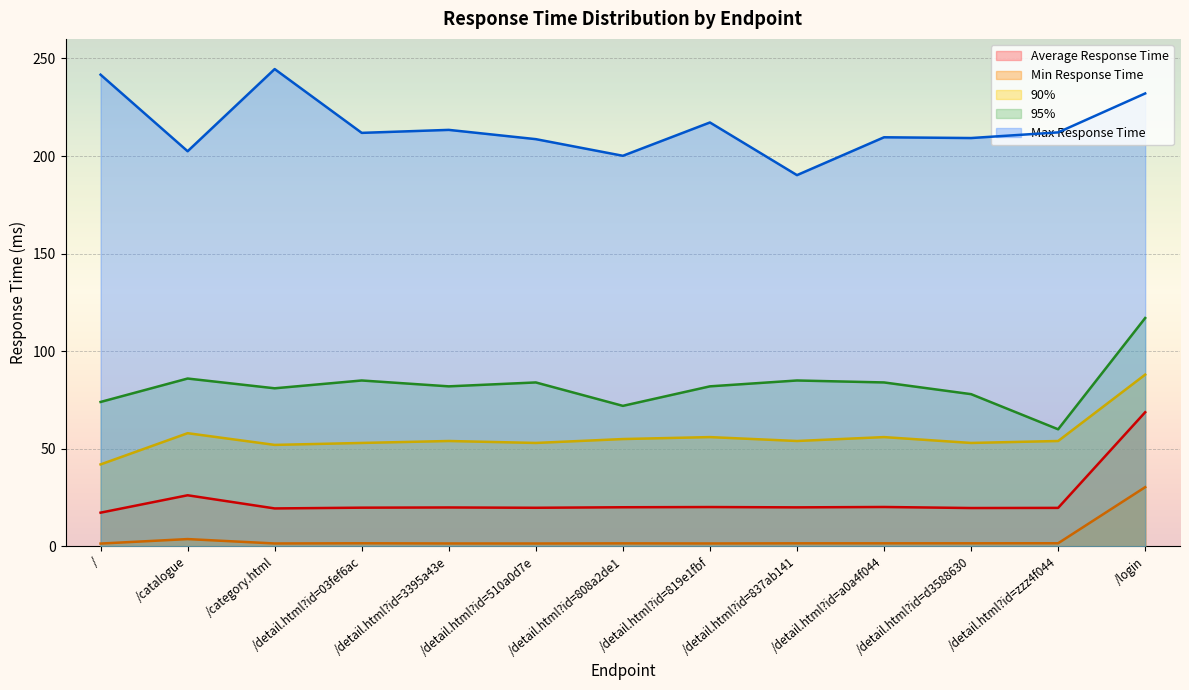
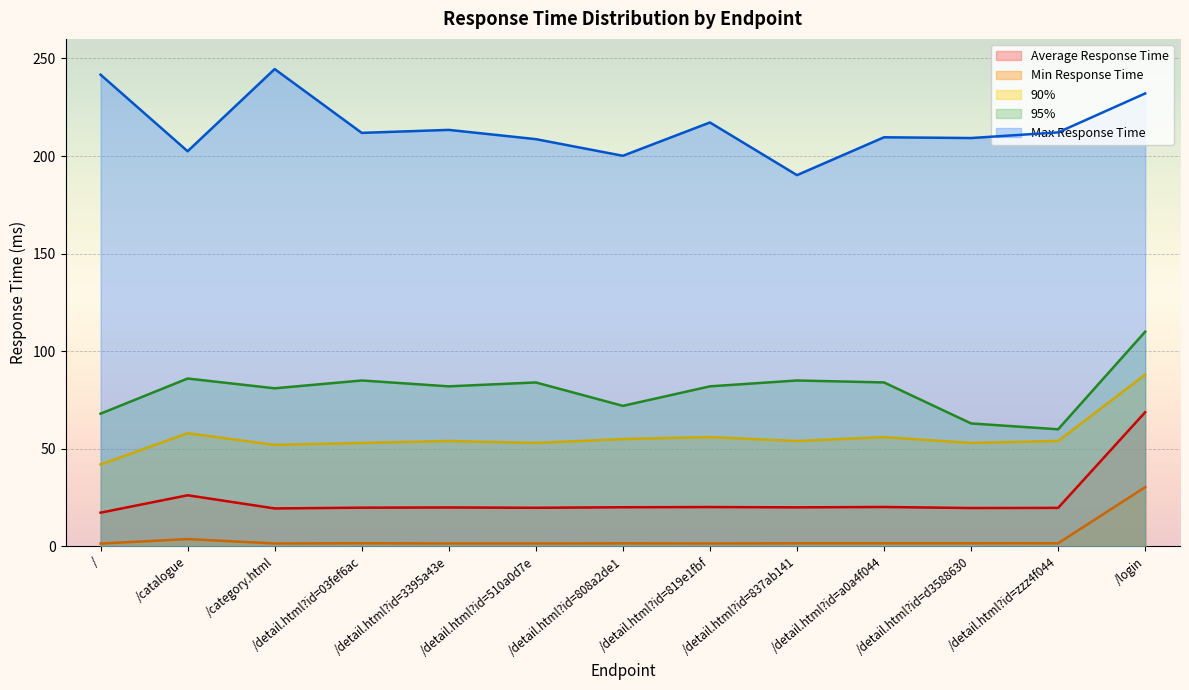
  {
    "95%": {
-     "/": 74,
+     "/": 68,
      "/catalogue": 86,
      "/category.html": 81,
      "/detail.html?id=03fef6ac": 85,
      "/detail.html?id=3395a43e": 82,
      "/detail.html?id=510a0d7e": 84,
      "/detail.html?id=808a2de1": 72,
      "/detail.html?id=819e1fbf": 82,
      "/detail.html?id=837ab141": 85,
      "/detail.html?id=a0a4f044": 84,
-     "/detail.html?id=d3588630": 78,
+     "/detail.html?id=d3588630": 63,
      "/detail.html?id=zzz4f044": 60,
-     "/login": 117
+     "/login": 110
    },
    "Max Response Time": {
      "/": 242,
      "/catalogue": 202,
      "/category.html": 245,
      "/detail.html?id=03fef6ac": 212,
      "/detail.html?id=3395a43e": 213,
      "/detail.html?id=510a0d7e": 209,
      "/detail.html?id=808a2de1": 200,
      "/detail.html?id=819e1fbf": 217,
      "/detail.html?id=837ab141": 190,
      "/detail.html?id=a0a4f044": 210,
      "/detail.html?id=d3588630": 209
    }
  }
